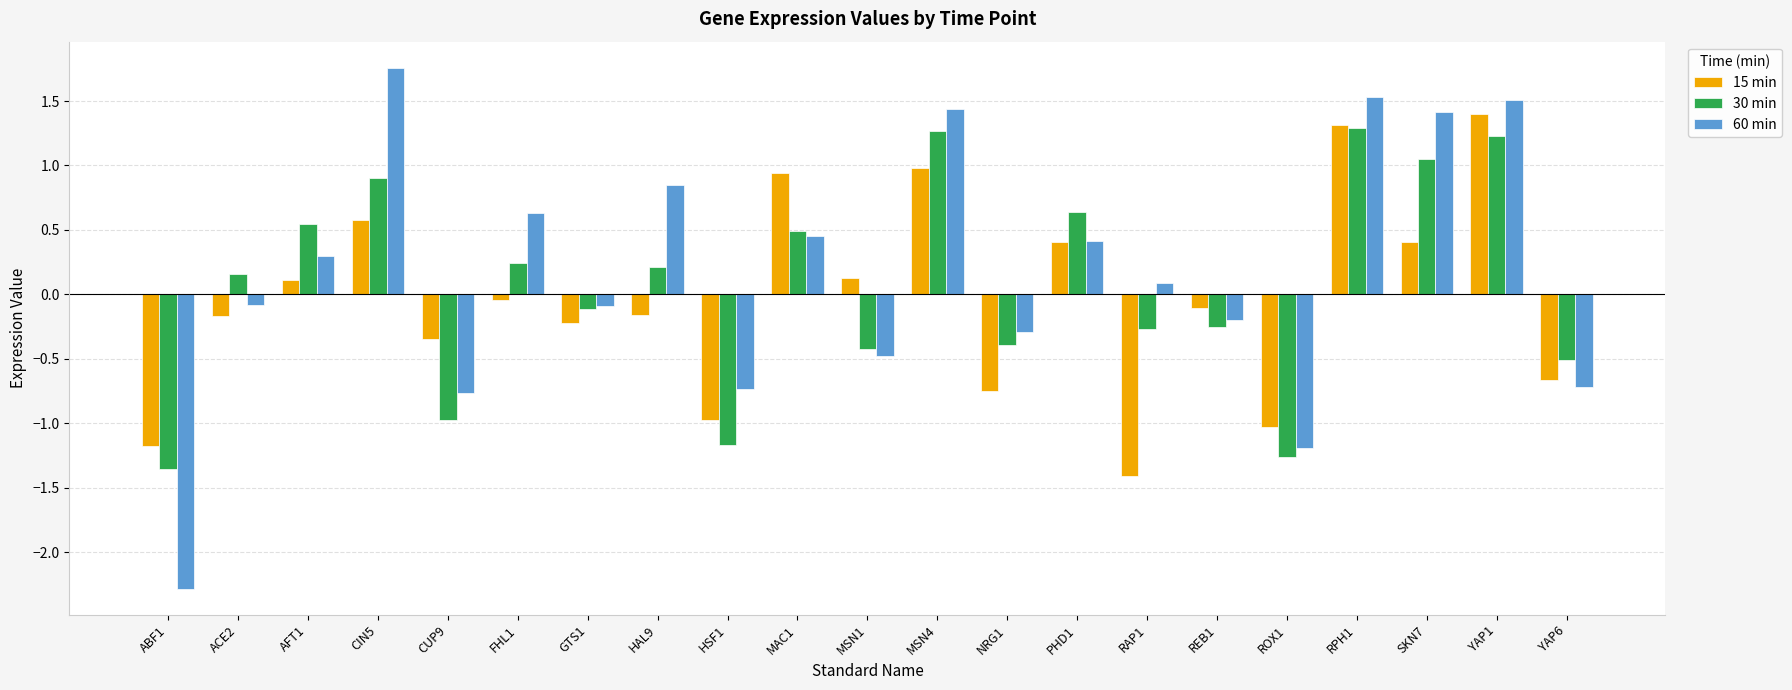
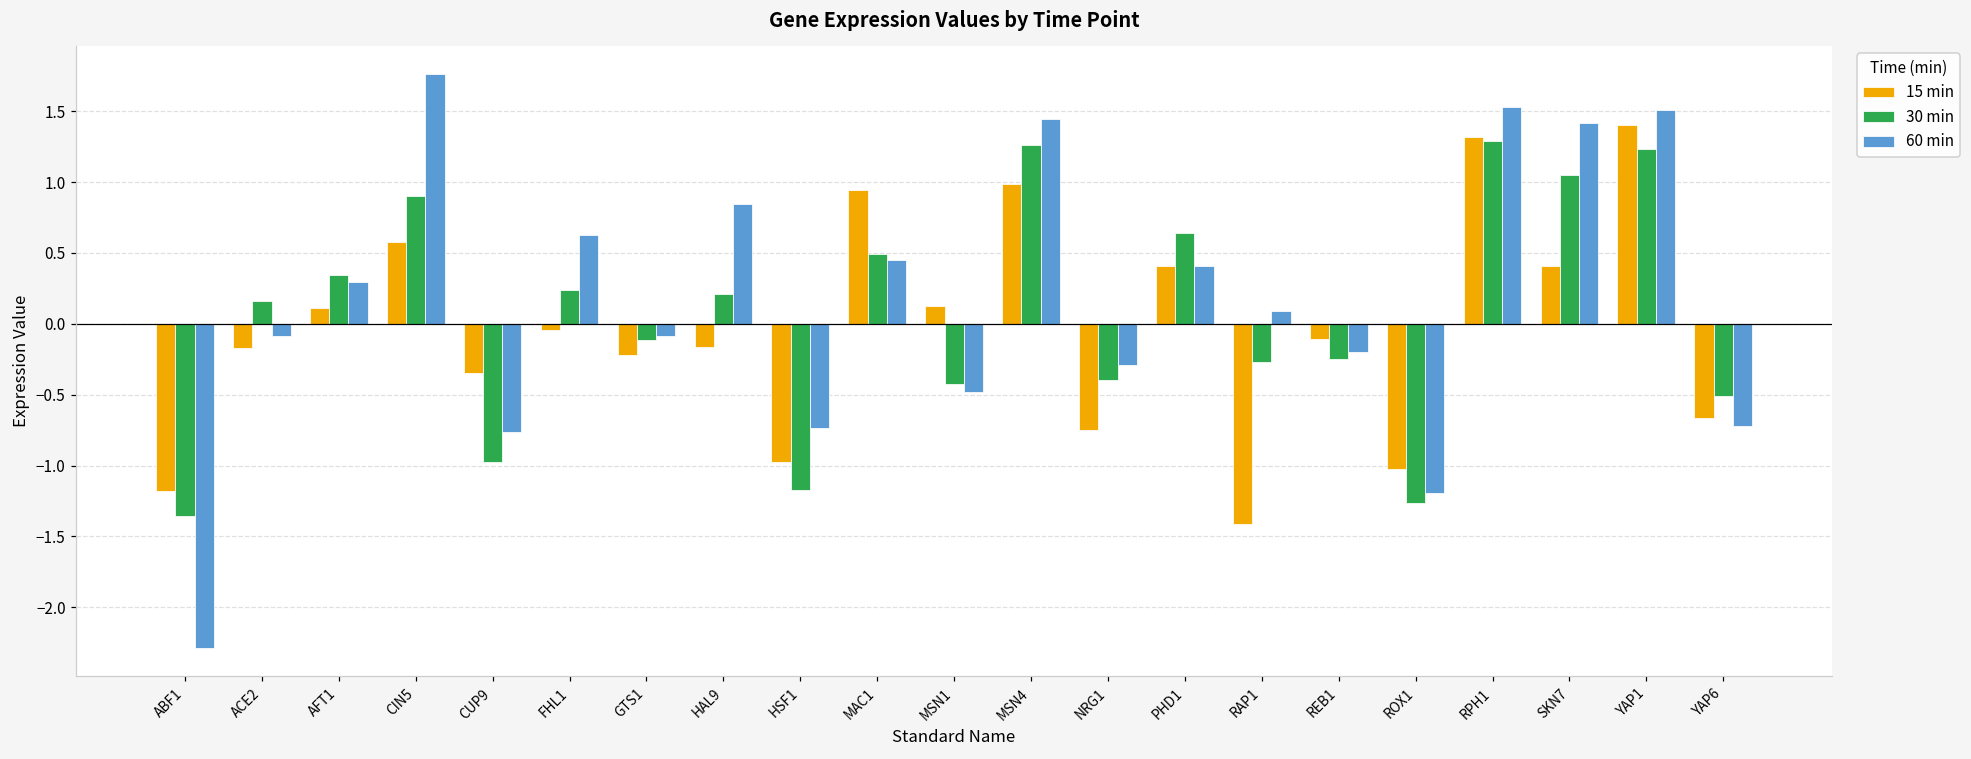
  {
    "15 min": {
      "ABF1": -1.18,
      "ACE2": -0.17,
      "AFT1": 0.11,
      "CIN5": 0.57,
      "CUP9": -0.35,
      "FHL1": -0.04,
      "GTS1": -0.22,
      "HAL9": -0.16,
      "HSF1": -0.98,
      "MAC1": 0.94,
      "MSN1": 0.12,
      "MSN4": 0.98,
      "NRG1": -0.75,
      "PHD1": 0.40,
      "RAP1": -1.41,
      "REB1": -0.11,
      "ROX1": -1.03,
      "RPH1": 1.32,
      "SKN7": 0.41,
      "YAP1": 1.40,
      "YAP6": -0.66
    },
    "30 min": {
      "ABF1": -1.36,
      "ACE2": 0.16,
-     "AFT1": 0.54,
+     "AFT1": 0.35,
      "CIN5": 0.90,
      "CUP9": -0.98,
      "FHL1": 0.24,
      "GTS1": -0.12,
      "HAL9": 0.21,
      "HSF1": -1.17,
      "MAC1": 0.49,
      "MSN1": -0.43,
      "MSN4": 1.26,
      "NRG1": -0.40,
      "PHD1": 0.64,
      "RAP1": -0.27,
      "REB1": -0.25,
      "ROX1": -1.26,
      "RPH1": 1.29,
      "SKN7": 1.05,
      "YAP1": 1.23,
      "YAP6": -0.51
    },
    "60 min": {
      "ABF1": -2.28,
      "ACE2": -0.08,
      "AFT1": 0.30,
      "CIN5": 1.76,
      "CUP9": -0.76,
      "FHL1": 0.63,
      "GTS1": -0.09,
      "HAL9": 0.85,
      "HSF1": -0.73,
      "MAC1": 0.45,
      "MSN1": -0.48,
      "MSN4": 1.44,
      "NRG1": -0.29,
      "PHD1": 0.41,
      "RAP1": 0.09,
      "REB1": -0.20,
      "ROX1": -1.19,
      "RPH1": 1.53,
      "SKN7": 1.42,
      "YAP1": 1.51,
      "YAP6": -0.72
    }
  }
